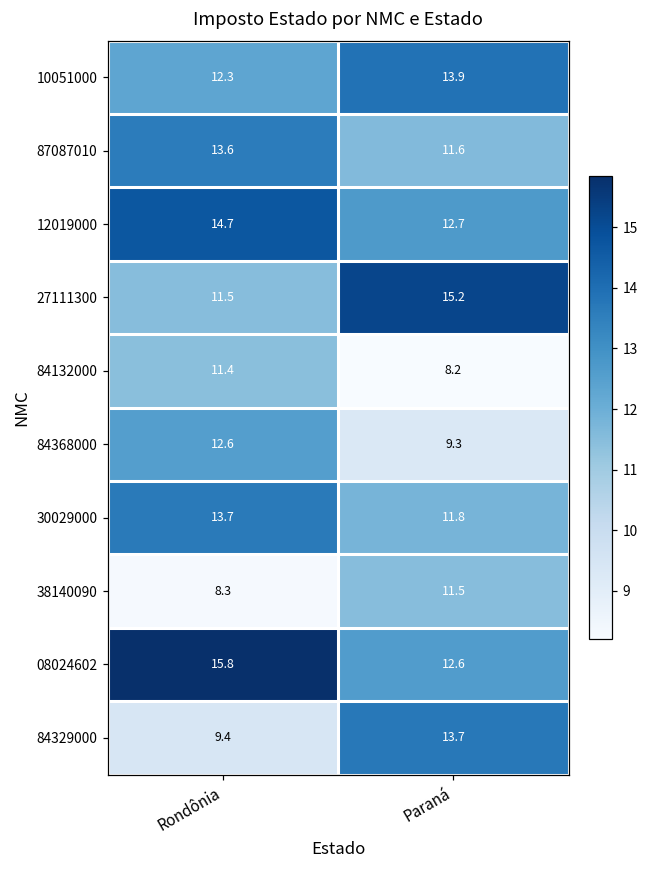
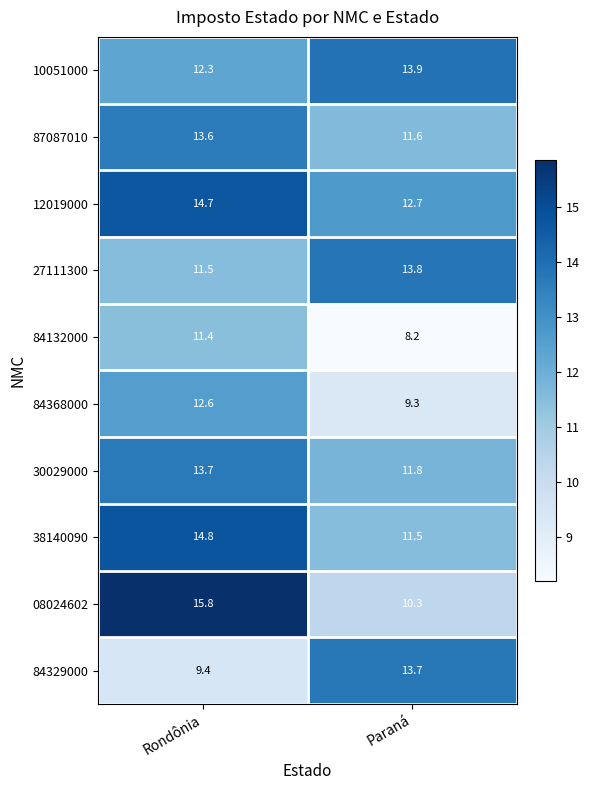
  {
    "10051000": {
      "Rondônia": 12.3,
      "Paraná": 13.9
    },
    "87087010": {
      "Rondônia": 13.6,
      "Paraná": 11.6
    },
    "12019000": {
      "Rondônia": 14.7,
      "Paraná": 12.7
    },
    "27111300": {
      "Rondônia": 11.5,
-     "Paraná": 15.2
+     "Paraná": 13.8
    },
    "84132000": {
      "Rondônia": 11.4,
      "Paraná": 8.2
    },
    "84368000": {
      "Rondônia": 12.6,
      "Paraná": 9.3
    },
    "30029000": {
      "Rondônia": 13.7,
      "Paraná": 11.8
    },
    "38140090": {
-     "Rondônia": 8.3,
+     "Rondônia": 14.8,
      "Paraná": 11.5
    },
    "08024602": {
      "Rondônia": 15.8,
-     "Paraná": 12.6
+     "Paraná": 10.3
    },
    "84329000": {
      "Rondônia": 9.4,
      "Paraná": 13.7
    }
  }
